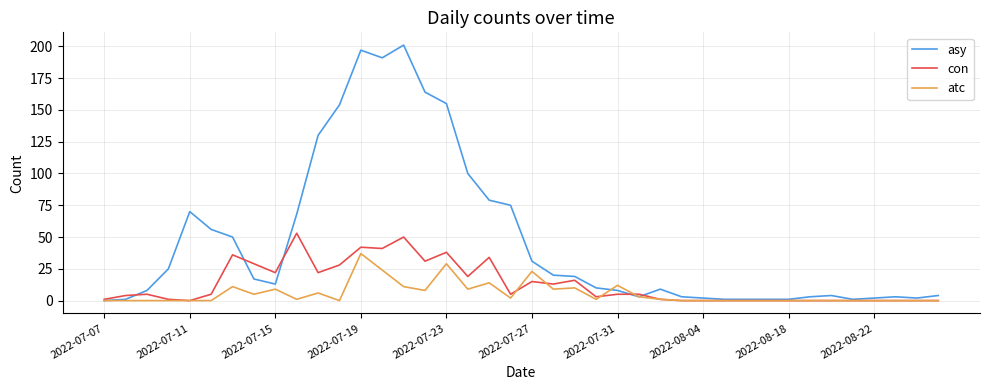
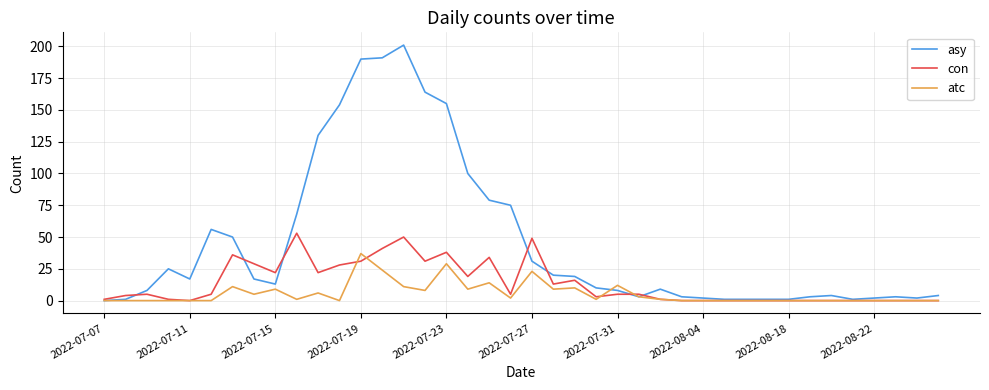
  {
    "asy": {
-     "2022-07-11": 70,
+     "2022-07-11": 17,
      "2022-07-15": 13,
-     "2022-07-19": 197,
+     "2022-07-19": 190,
      "2022-07-23": 155,
      "2022-07-27": 31,
      "2022-07-31": 8
    },
    "con": {
      "2022-07-15": 22,
-     "2022-07-19": 42,
+     "2022-07-19": 31,
      "2022-07-23": 38,
-     "2022-07-27": 15,
+     "2022-07-27": 49,
      "2022-07-31": 5
    },
    "atc": {
      "2022-07-15": 9,
      "2022-07-19": 37,
      "2022-07-23": 29,
      "2022-07-27": 23,
      "2022-07-31": 12
    }
  }
